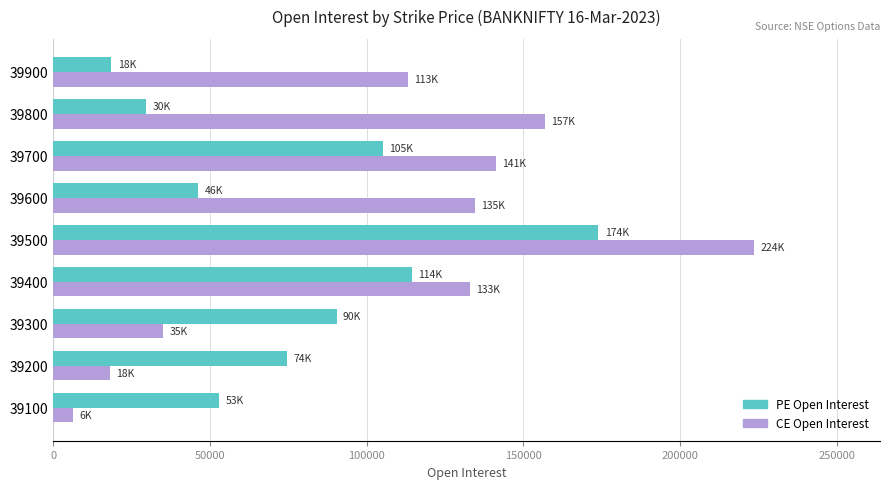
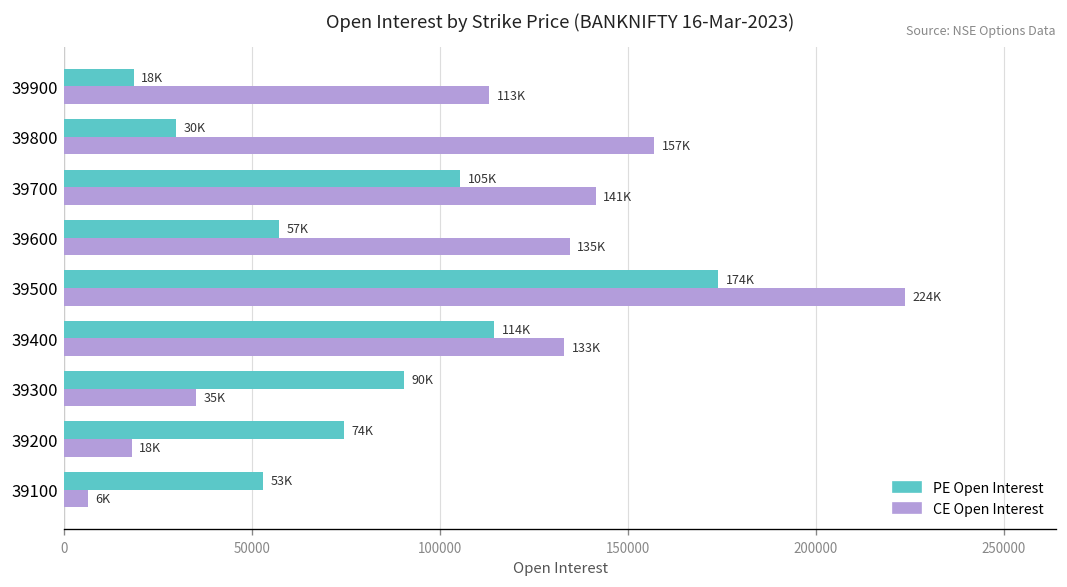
  {
    "PE Open Interest": {
      "39900": "18K",
      "39800": "30K",
      "39700": "105K",
-     "39600": "46K",
+     "39600": "57K",
      "39500": "174K",
      "39400": "114K",
      "39300": "90K",
      "39200": "74K",
      "39100": "53K"
    },
    "CE Open Interest": {
      "39900": "113K",
      "39800": "157K",
      "39700": "141K",
      "39600": "135K",
      "39500": "224K",
      "39400": "133K",
      "39300": "35K",
      "39200": "18K",
      "39100": "6K"
    }
  }
